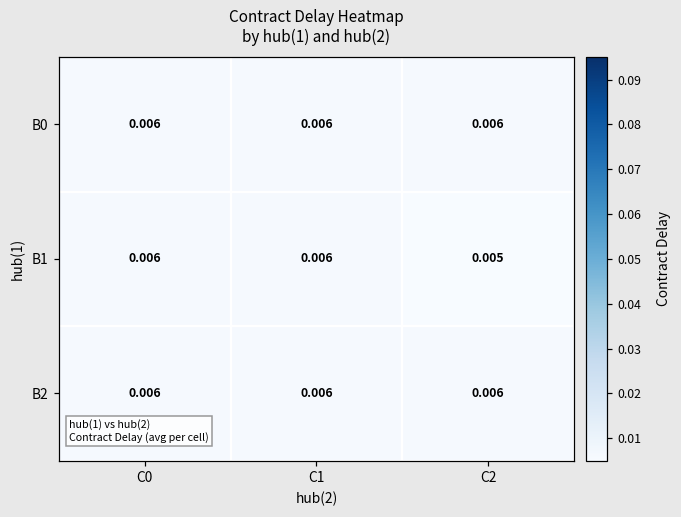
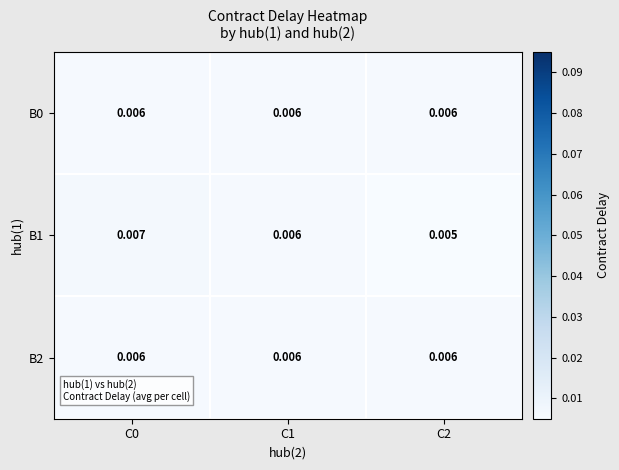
  {
    "B0": {
      "C0": 0.006,
      "C1": 0.006,
      "C2": 0.006
    },
    "B1": {
-     "C0": 0.006,
+     "C0": 0.007,
      "C1": 0.006,
      "C2": 0.005
    },
    "B2": {
      "C0": 0.006,
      "C1": 0.006,
      "C2": 0.006
    }
  }
